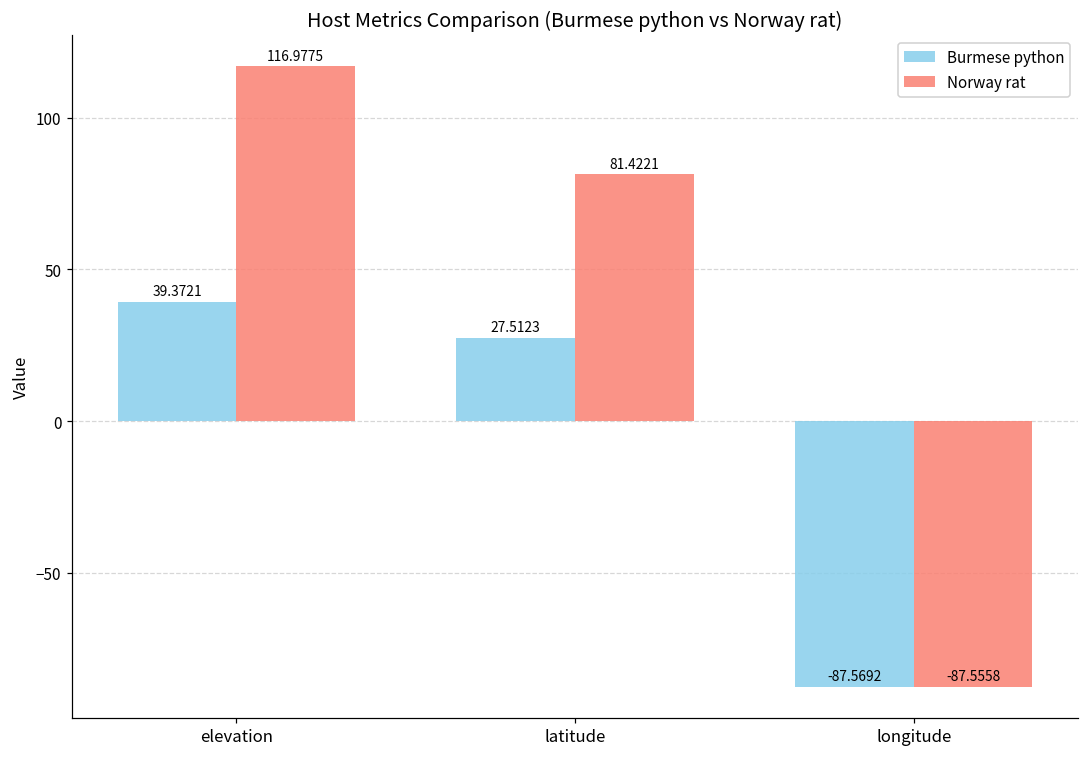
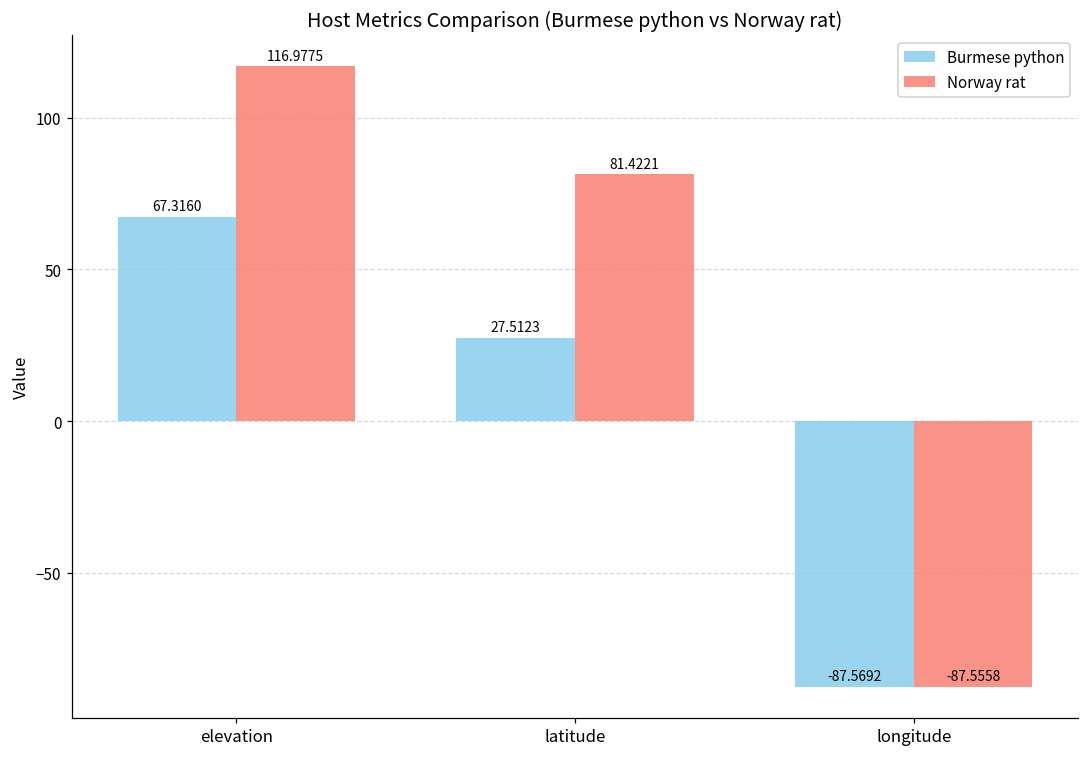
  {
    "Burmese python": {
-     "elevation": 39.3721,
+     "elevation": 67.3160,
      "latitude": 27.5123,
      "longitude": -87.5692
    },
    "Norway rat": {
      "elevation": 116.9775,
      "latitude": 81.4221,
      "longitude": -87.5558
    }
  }
